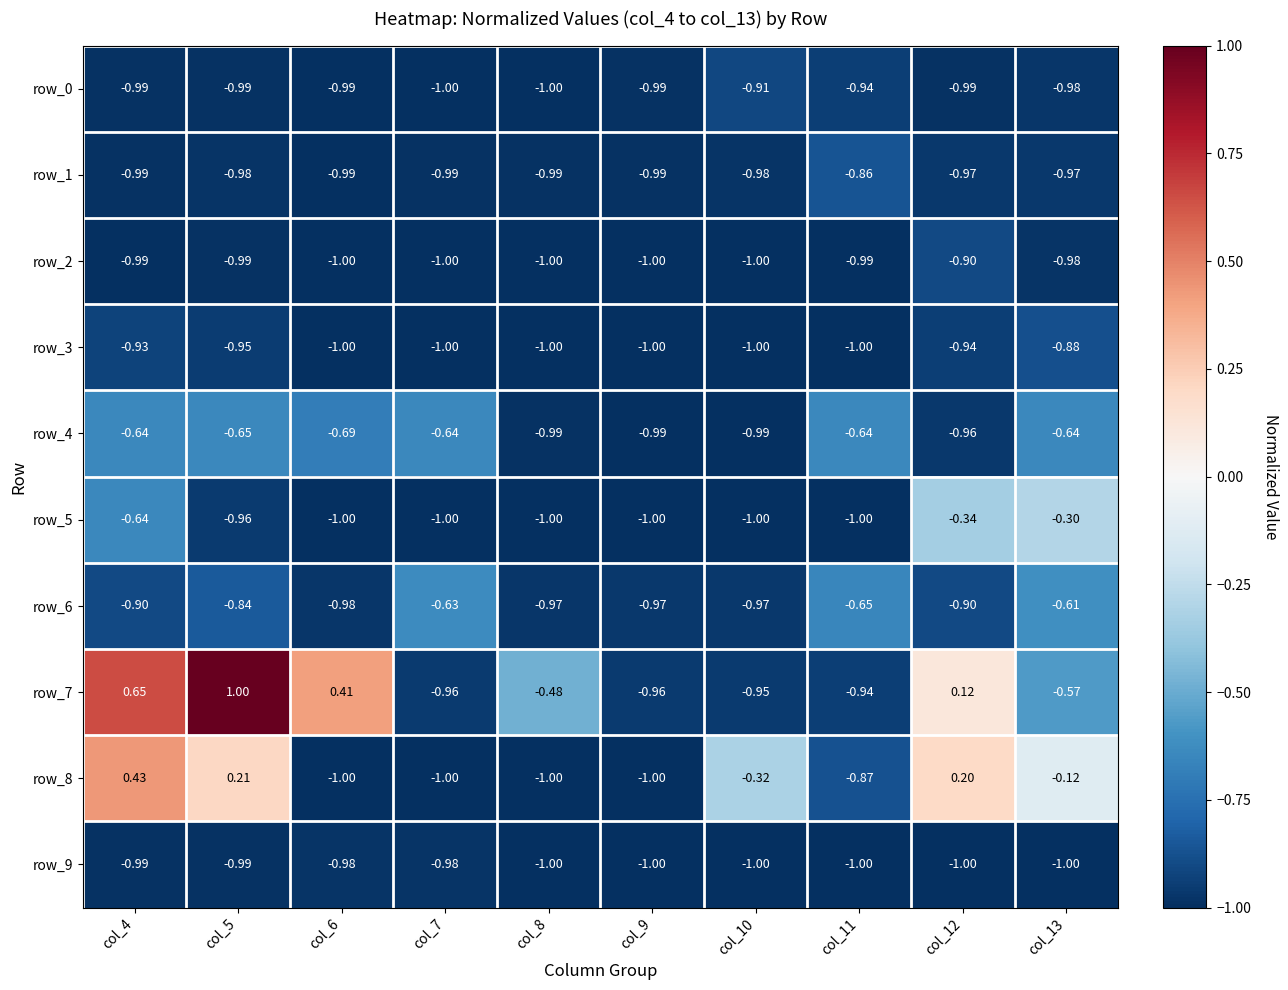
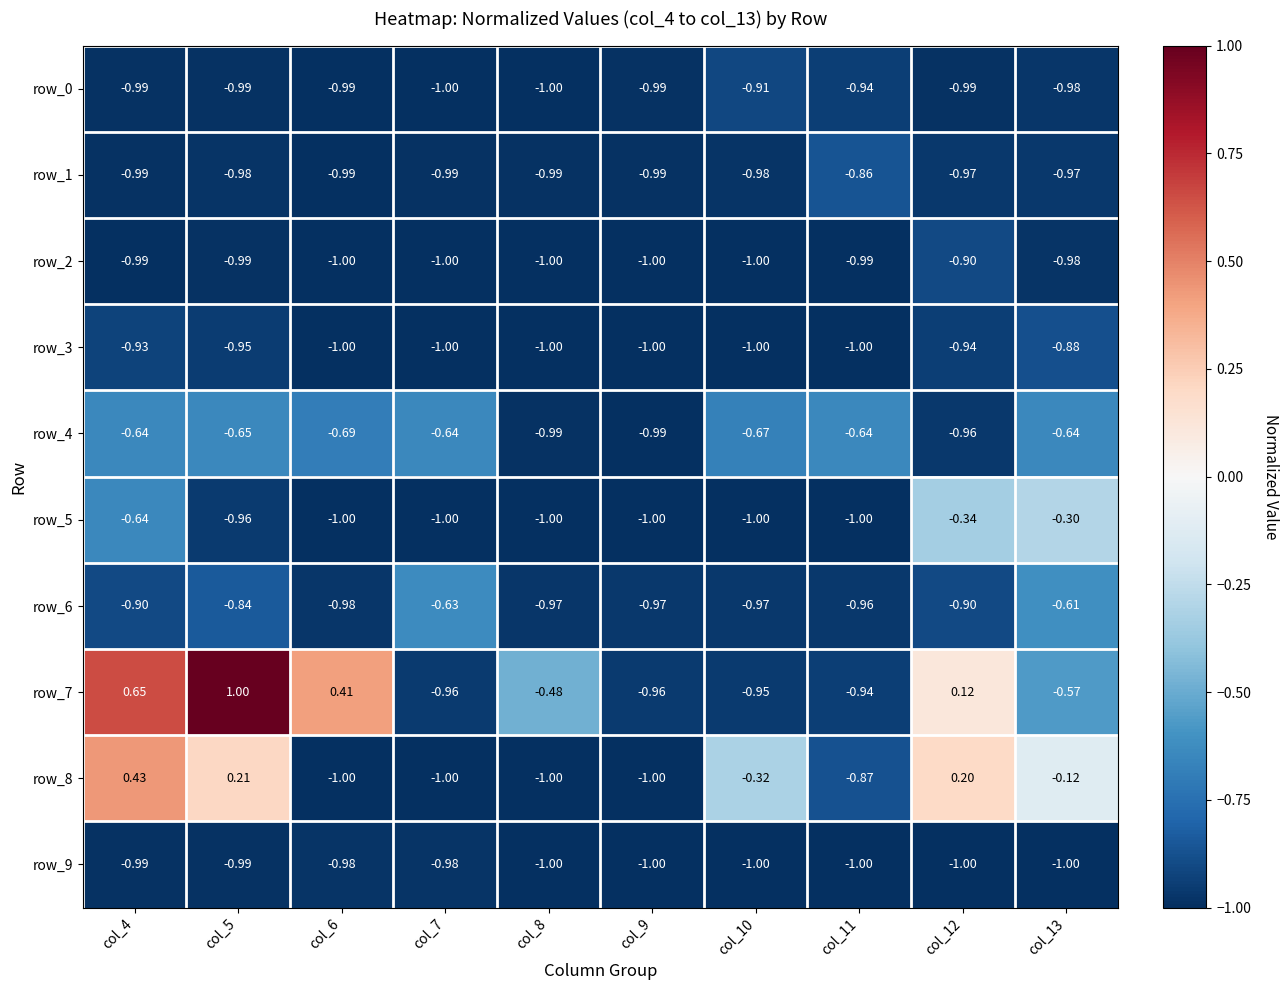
  {
    "row_0": {
      "col_4": -0.99,
      "col_5": -0.99,
      "col_6": -0.99,
      "col_7": -1.00,
      "col_8": -1.00,
      "col_9": -0.99,
      "col_10": -0.91,
      "col_11": -0.94,
      "col_12": -0.99,
      "col_13": -0.98
    },
    "row_1": {
      "col_4": -0.99,
      "col_5": -0.98,
      "col_6": -0.99,
      "col_7": -0.99,
      "col_8": -0.99,
      "col_9": -0.99,
      "col_10": -0.98,
      "col_11": -0.86,
      "col_12": -0.97,
      "col_13": -0.97
    },
    "row_2": {
      "col_4": -0.99,
      "col_5": -0.99,
      "col_6": -1.00,
      "col_7": -1.00,
      "col_8": -1.00,
      "col_9": -1.00,
      "col_10": -1.00,
      "col_11": -0.99,
      "col_12": -0.90,
      "col_13": -0.98
    },
    "row_3": {
      "col_4": -0.93,
      "col_5": -0.95,
      "col_6": -1.00,
      "col_7": -1.00,
      "col_8": -1.00,
      "col_9": -1.00,
      "col_10": -1.00,
      "col_11": -1.00,
      "col_12": -0.94,
      "col_13": -0.88
    },
    "row_4": {
      "col_4": -0.64,
      "col_5": -0.65,
      "col_6": -0.69,
      "col_7": -0.64,
      "col_8": -0.99,
      "col_9": -0.99,
-     "col_10": -0.99,
+     "col_10": -0.67,
      "col_11": -0.64,
      "col_12": -0.96,
      "col_13": -0.64
    },
    "row_5": {
      "col_4": -0.64,
      "col_5": -0.96,
      "col_6": -1.00,
      "col_7": -1.00,
      "col_8": -1.00,
      "col_9": -1.00,
      "col_10": -1.00,
      "col_11": -1.00,
      "col_12": -0.34,
      "col_13": -0.30
    },
    "row_6": {
      "col_4": -0.90,
      "col_5": -0.84,
      "col_6": -0.98,
      "col_7": -0.63,
      "col_8": -0.97,
      "col_9": -0.97,
      "col_10": -0.97,
-     "col_11": -0.65,
+     "col_11": -0.96,
      "col_12": -0.90,
      "col_13": -0.61
    },
    "row_7": {
      "col_4": 0.65,
      "col_5": 1.00,
      "col_6": 0.41,
      "col_7": -0.96,
      "col_8": -0.48,
      "col_9": -0.96,
      "col_10": -0.95,
      "col_11": -0.94,
      "col_12": 0.12,
      "col_13": -0.57
    },
    "row_8": {
      "col_4": 0.43,
      "col_5": 0.21,
      "col_6": -1.00,
      "col_7": -1.00,
      "col_8": -1.00,
      "col_9": -1.00,
      "col_10": -0.32,
      "col_11": -0.87,
      "col_12": 0.20,
      "col_13": -0.12
    },
    "row_9": {
      "col_4": -0.99,
      "col_5": -0.99,
      "col_6": -0.98,
      "col_7": -0.98,
      "col_8": -1.00,
      "col_9": -1.00,
      "col_10": -1.00,
      "col_11": -1.00,
      "col_12": -1.00,
      "col_13": -1.00
    }
  }
